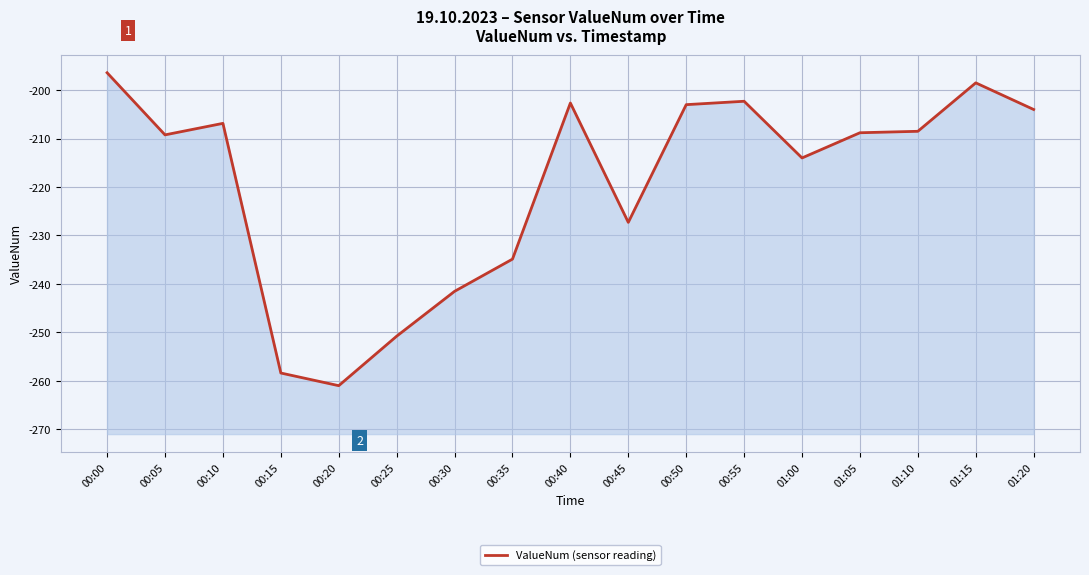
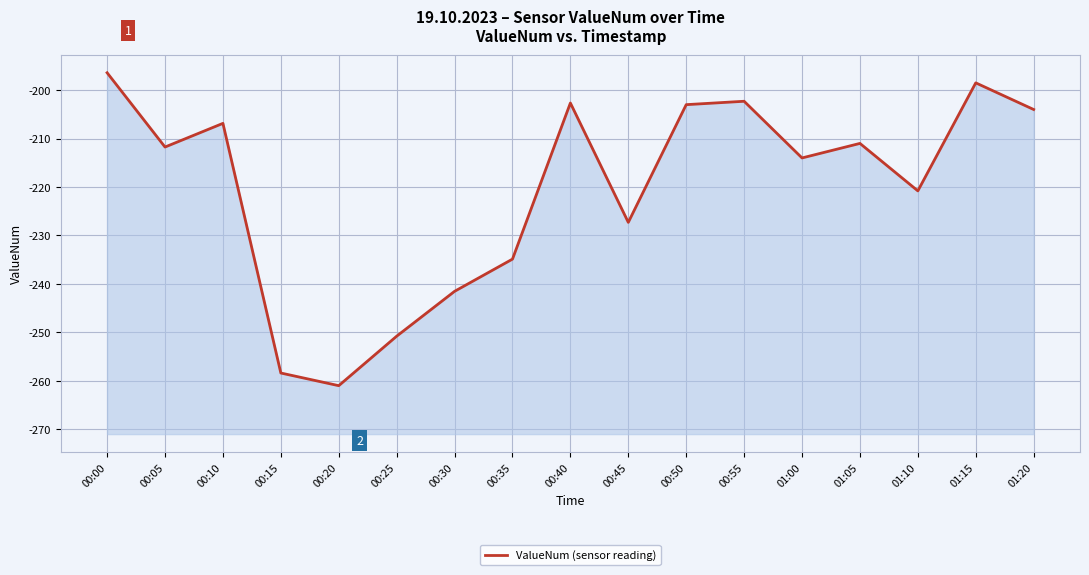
  {
    "00:00": -196,
-   "00:05": -209,
+   "00:05": -212,
    "00:10": -207,
    "00:15": -258,
    "00:20": -261,
    "00:25": -251,
    "00:30": -242,
    "00:35": -235,
    "00:40": -203,
    "00:45": -227,
    "00:50": -203,
    "00:55": -202,
    "01:00": -214,
-   "01:05": -209,
-   "01:10": -209,
+   "01:05": -211,
+   "01:10": -221,
    "01:15": -199,
    "01:20": -204
  }
